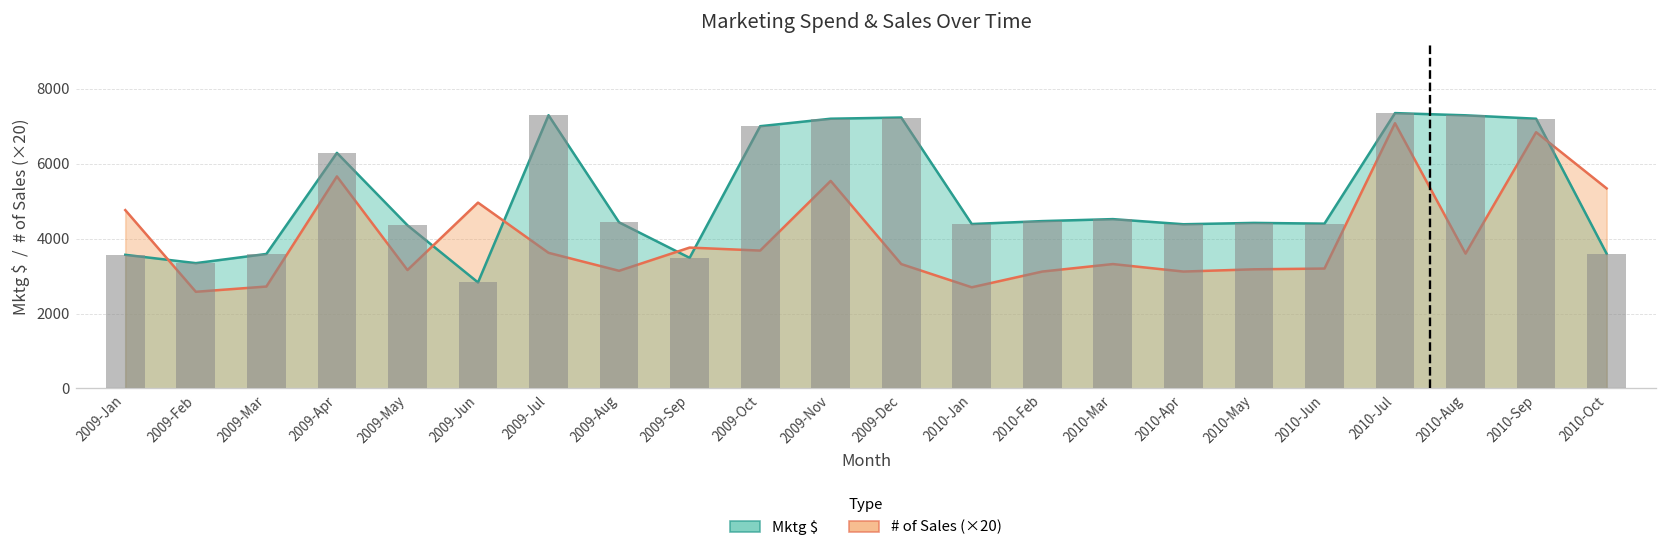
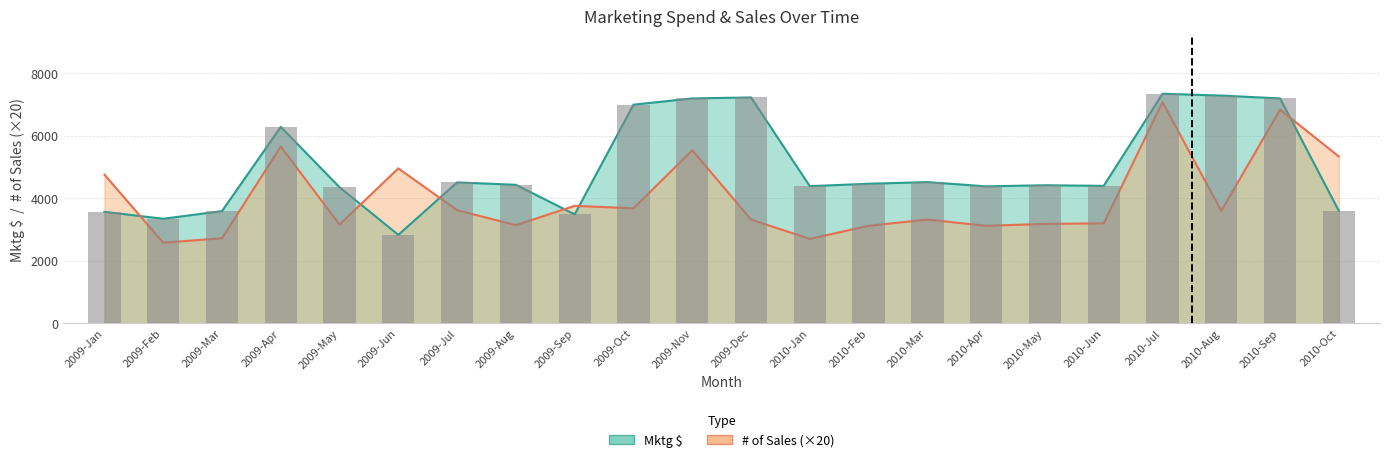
  {
    "Mktg $": {
      "2009-Jan": 3600,
      "2009-Feb": 3300,
      "2009-Mar": 3600,
      "2009-Apr": 6300,
      "2009-May": 4400,
      "2009-Jun": 2800,
-     "2009-Jul": 7300,
+     "2009-Jul": 4500,
      "2009-Aug": 4400,
      "2009-Sep": 3500,
      "2009-Oct": 7000,
      "2009-Nov": 7200,
      "2009-Dec": 7200,
      "2010-Jan": 4400,
      "2010-Feb": 4500,
      "2010-Mar": 4500,
      "2010-Apr": 4400,
      "2010-May": 4400,
      "2010-Jun": 4400,
      "2010-Jul": 7400,
      "2010-Aug": 7300,
      "2010-Sep": 7200,
      "2010-Oct": 3600
    },
    "# of Sales (×20)": {
      "2009-Jan": 4800,
      "2009-Feb": 2600,
      "2009-Mar": 2700,
      "2009-Apr": 5700,
      "2009-May": 3200,
      "2009-Jun": 5000,
      "2009-Jul": 3600,
      "2009-Aug": 3100,
      "2009-Sep": 3800,
      "2009-Oct": 3700,
      "2009-Nov": 5500,
      "2009-Dec": 3300,
      "2010-Jan": 2700,
      "2010-Feb": 3100,
      "2010-Mar": 3300,
      "2010-Apr": 3100,
      "2010-May": 3200,
      "2010-Jun": 3200,
      "2010-Jul": 7100,
      "2010-Aug": 3600,
      "2010-Sep": 6800,
      "2010-Oct": 5300
    }
  }
